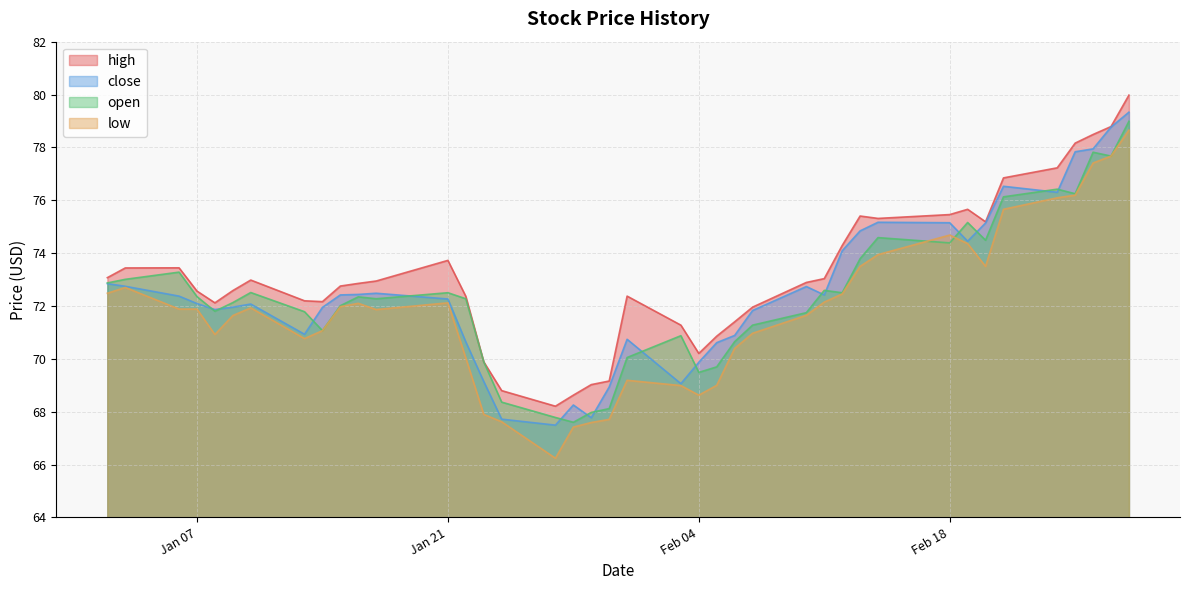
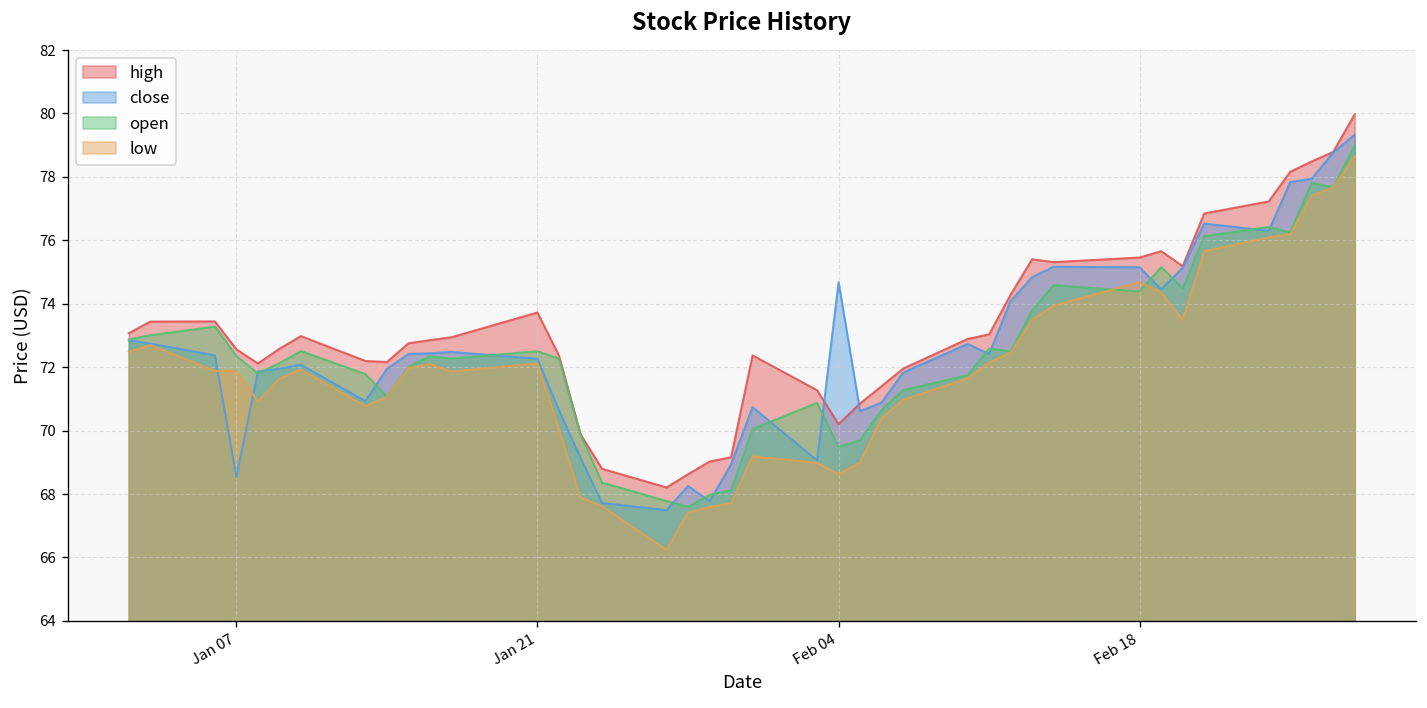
  {
    "close": {
-     "Jan 07": 72.1,
+     "Jan 07": 68.5,
      "Jan 21": 72.3,
-     "Feb 04": 69.9,
+     "Feb 04": 74.7,
      "Feb 18": 75.1
    },
    "open": {
      "Jan 07": 72.4,
      "Jan 21": 72.5,
      "Feb 04": 69.5,
      "Feb 18": 74.4
    }
  }
